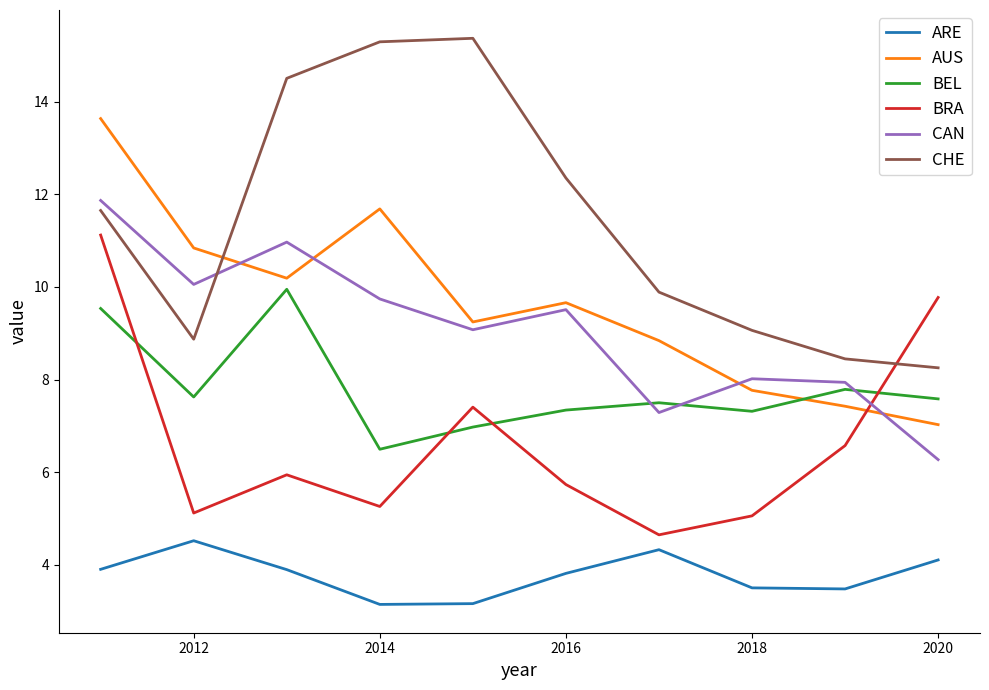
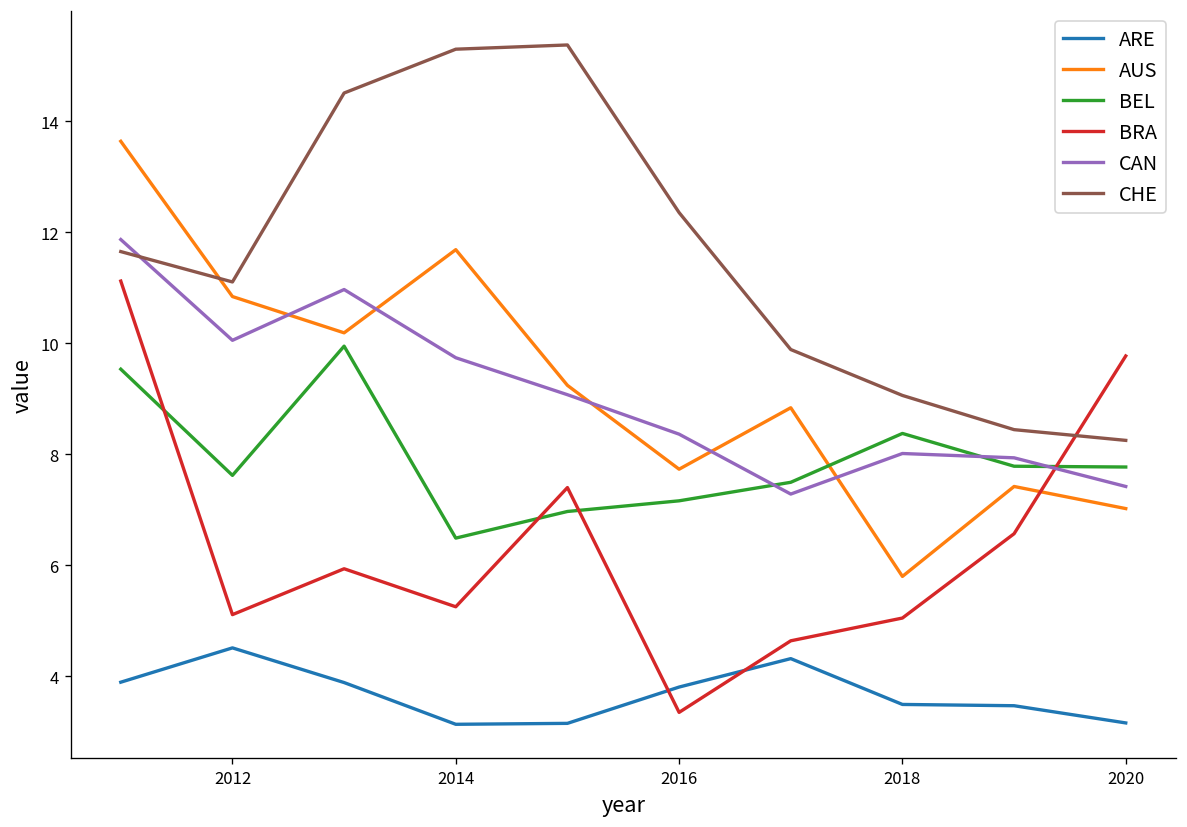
  {
    "ARE": {
      "2012": 4.5,
      "2014": 3.1,
      "2016": 3.8,
      "2018": 3.5,
-     "2020": 4.1
+     "2020": 3.2
    },
    "AUS": {
      "2012": 10.8,
      "2014": 11.7,
-     "2016": 9.7,
-     "2018": 7.8,
+     "2016": 7.7,
+     "2018": 5.8,
      "2020": 7.0
    },
    "BEL": {
      "2012": 7.6,
      "2014": 6.5,
-     "2016": 7.3,
-     "2018": 7.3,
-     "2020": 7.6
+     "2016": 7.2,
+     "2018": 8.4,
+     "2020": 7.8
    },
    "BRA": {
      "2012": 5.1,
      "2014": 5.3,
-     "2016": 5.7,
+     "2016": 3.4,
      "2018": 5.1,
      "2020": 9.8
    },
    "CAN": {
      "2012": 10.1,
      "2014": 9.7,
-     "2016": 9.5,
+     "2016": 8.4,
      "2018": 8.0,
-     "2020": 6.3
+     "2020": 7.4
    },
    "CHE": {
-     "2012": 8.9,
+     "2012": 11.1,
      "2014": 15.3,
      "2016": 12.4,
      "2018": 9.1,
      "2020": 8.3
    }
  }
